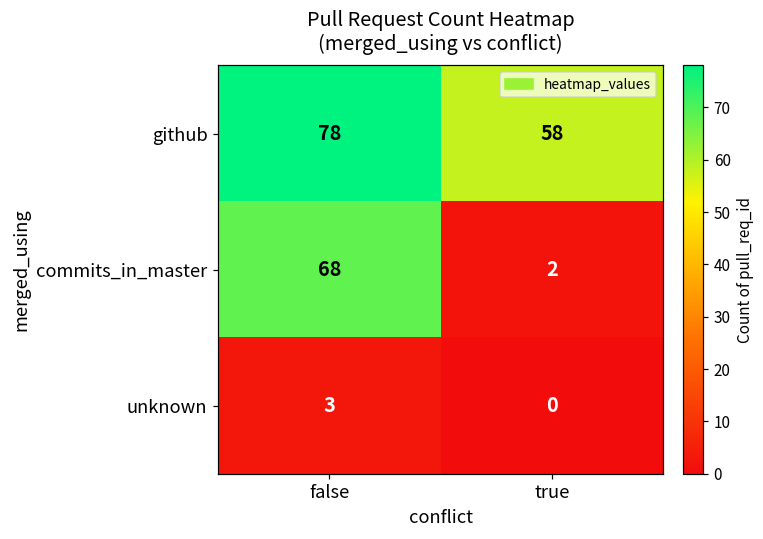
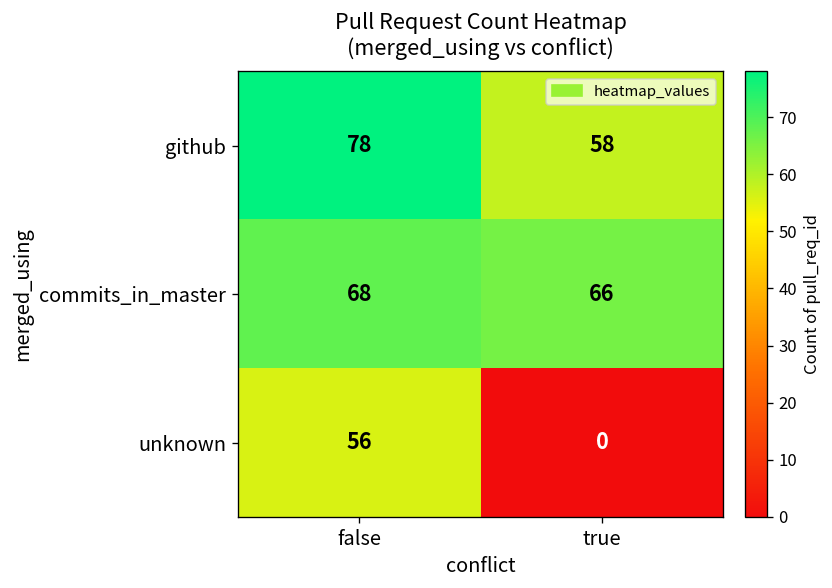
  {
    "github": {
      "false": 78,
      "true": 58
    },
    "commits_in_master": {
      "false": 68,
-     "true": 2
+     "true": 66
    },
    "unknown": {
-     "false": 3,
+     "false": 56,
      "true": 0
    }
  }
